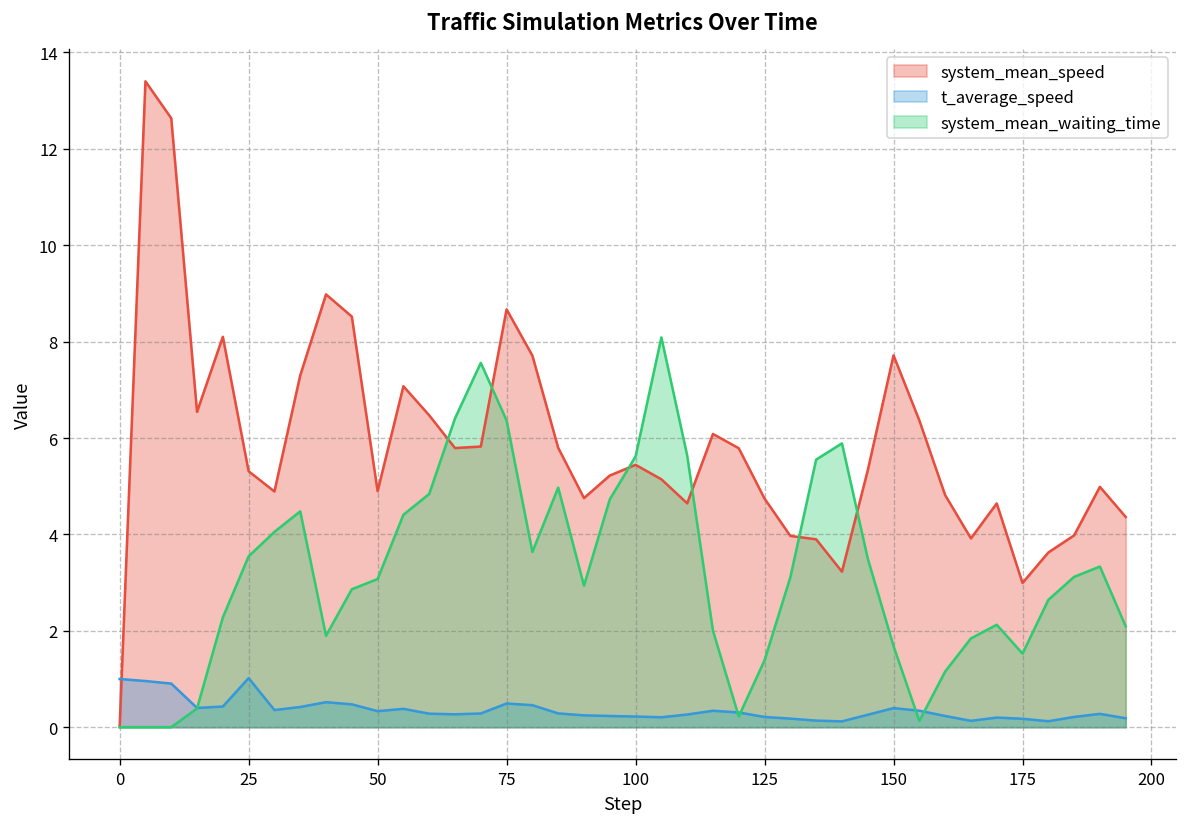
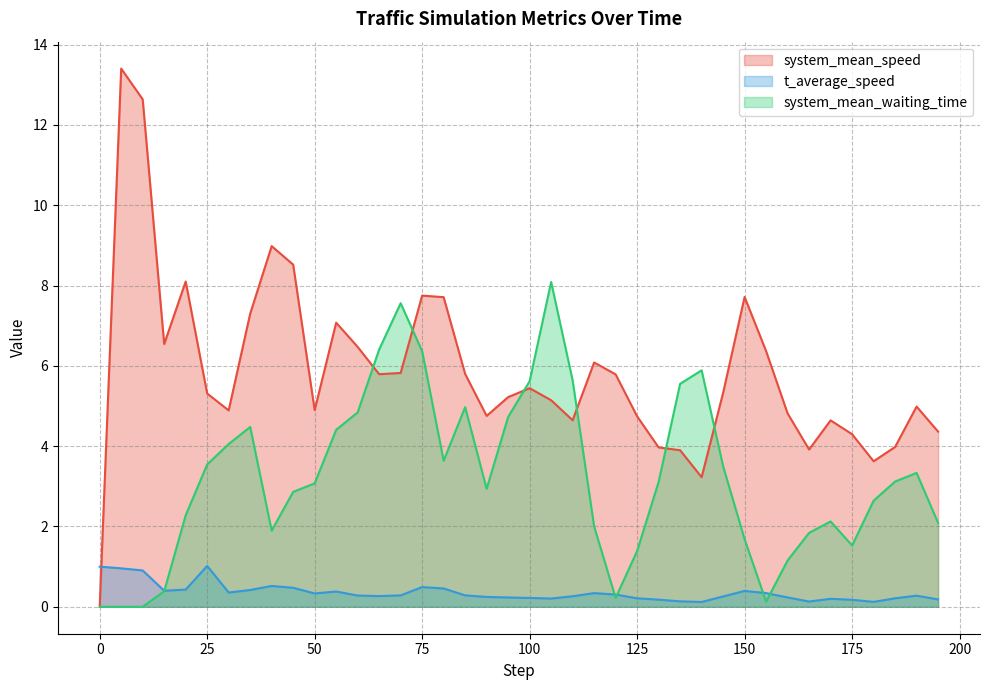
  {
    "system_mean_speed": {
      "25": 5.3,
      "50": 4.9,
-     "75": 8.7,
+     "75": 7.7,
      "100": 5.4,
      "125": 4.7,
      "150": 7.7,
-     "175": 3.0
+     "175": 4.3
    },
    "t_average_speed": {
      "0": 1.0,
      "25": 1.0,
      "50": 0.3,
      "75": 0.5,
      "100": 0.2,
      "125": 0.2,
      "150": 0.4,
      "175": 0.2
    },
    "system_mean_waiting_time": {
      "25": 3.5,
      "50": 3.1,
      "75": 6.4,
      "100": 5.6,
      "125": 1.4,
      "150": 1.7,
      "175": 1.5
    }
  }
